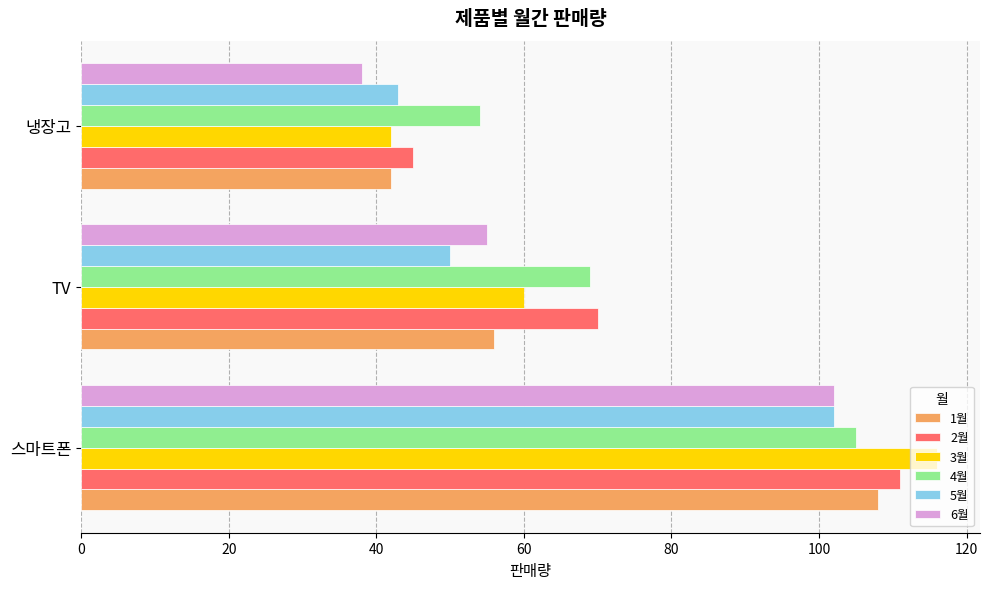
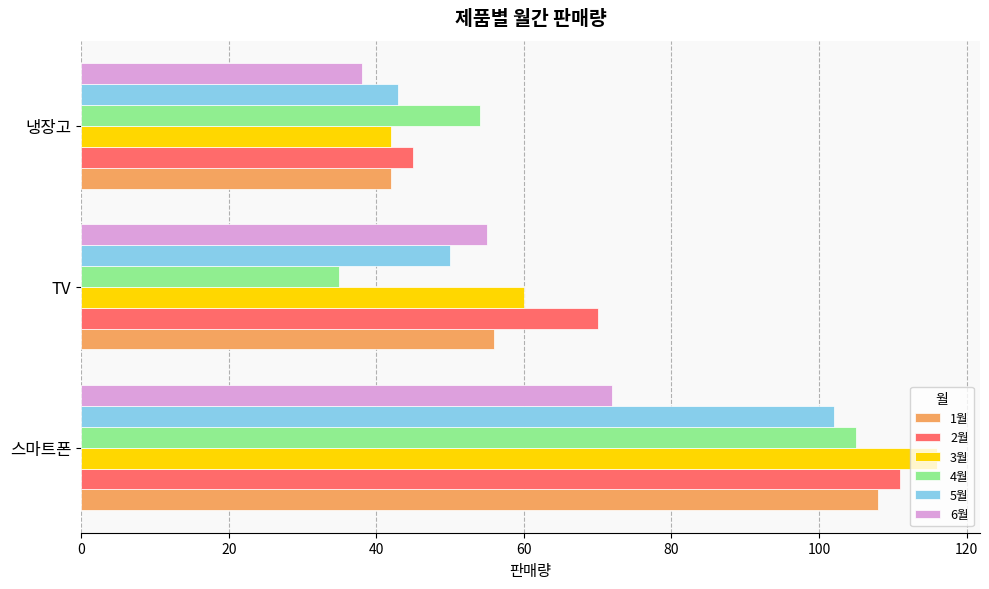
  {
    "3월": {
      "냉장고": 42,
      "TV": 60
    },
    "4월": {
      "냉장고": 54,
-     "TV": 69,
+     "TV": 35,
      "스마트폰": 105
    },
    "5월": {
      "냉장고": 43,
      "TV": 50,
      "스마트폰": 102
    },
    "6월": {
      "냉장고": 38,
      "TV": 55,
-     "스마트폰": 102
+     "스마트폰": 72
    }
  }
